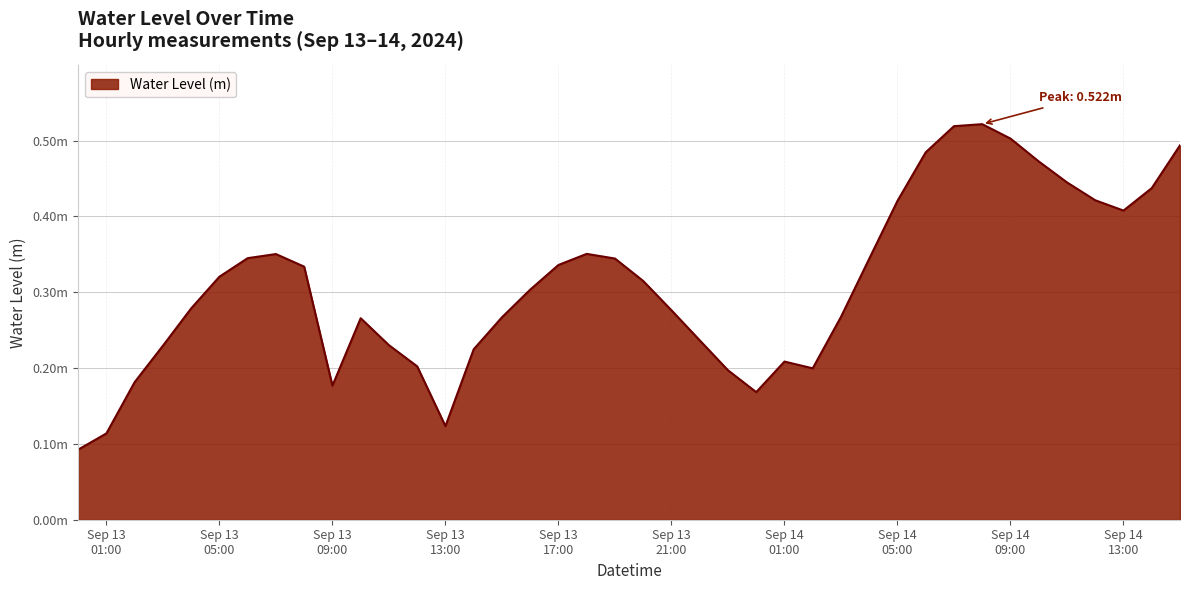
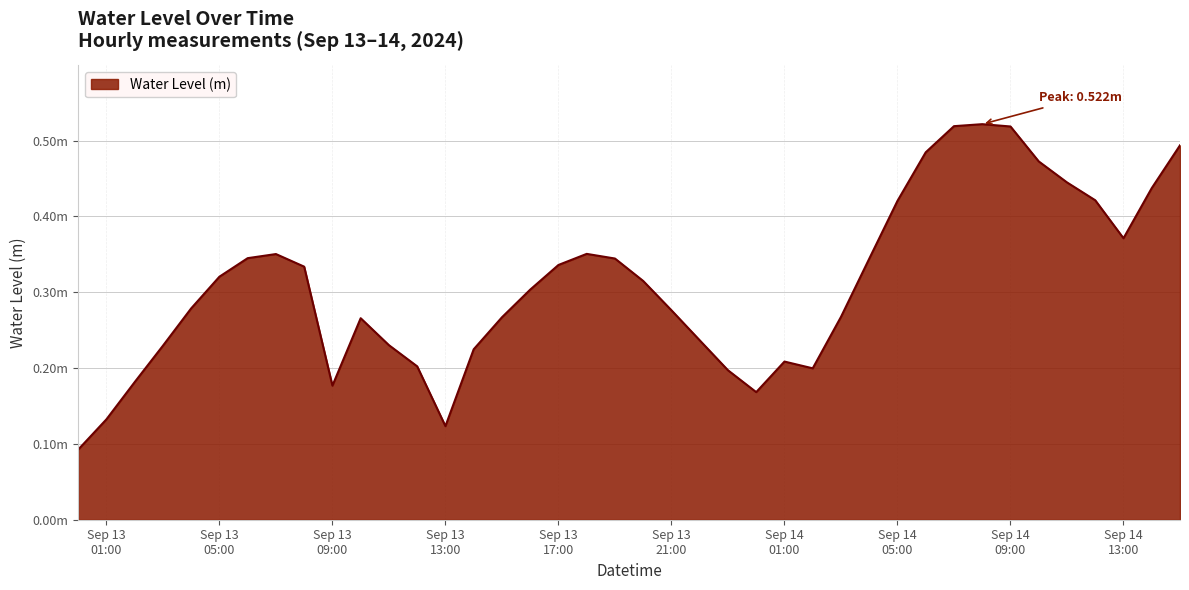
  {
-   "Sep 13 01:00": "0.11m",
+   "Sep 13 01:00": "0.13m",
    "Sep 13 05:00": "0.32m",
    "Sep 13 09:00": "0.18m",
    "Sep 13 13:00": "0.12m",
    "Sep 13 17:00": "0.34m",
    "Sep 13 21:00": "0.28m",
    "Sep 14 01:00": "0.21m",
    "Sep 14 05:00": "0.42m",
-   "Sep 14 09:00": "0.50m",
-   "Sep 14 13:00": "0.41m"
+   "Sep 14 09:00": "0.52m",
+   "Sep 14 13:00": "0.37m"
  }
